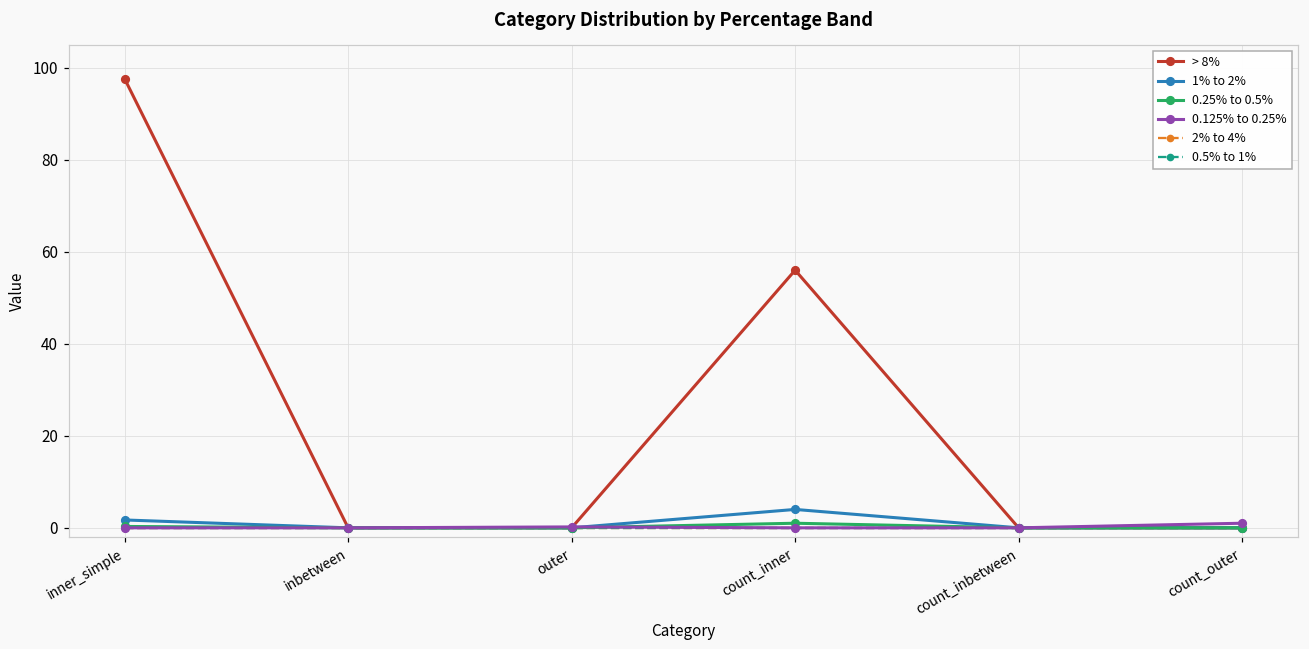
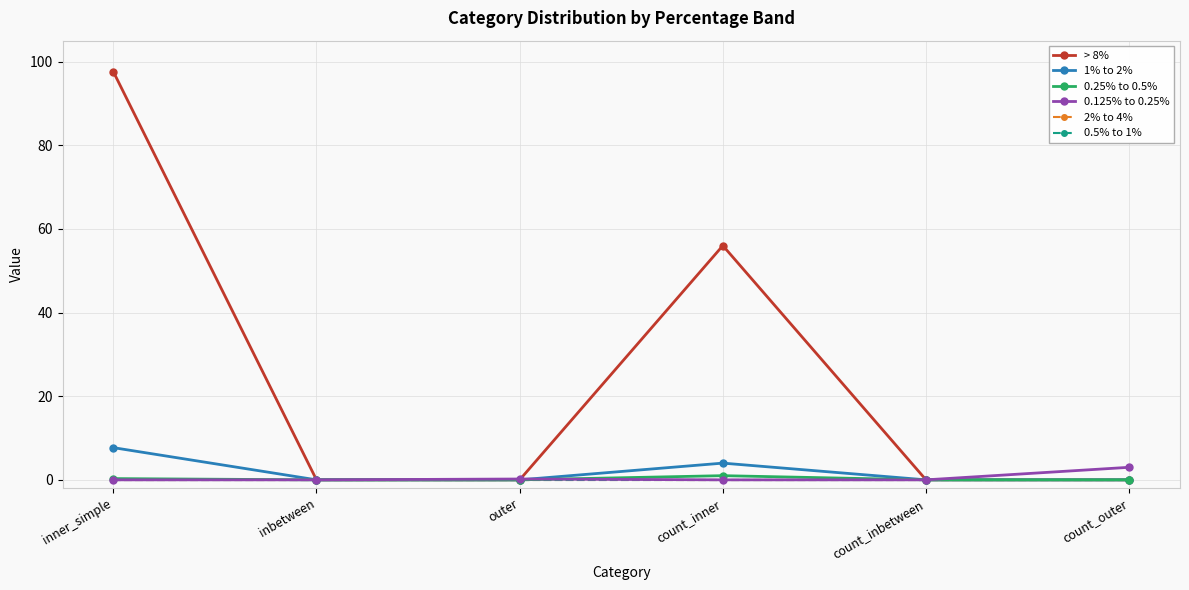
  {
    "> 8%": {
      "inner_simple": 98,
      "count_inner": 56
    },
    "1% to 2%": {
-     "inner_simple": 2,
+     "inner_simple": 8,
      "count_inner": 4
    },
    "0.125% to 0.25%": {
-     "count_outer": 1
+     "count_outer": 3
    }
  }
